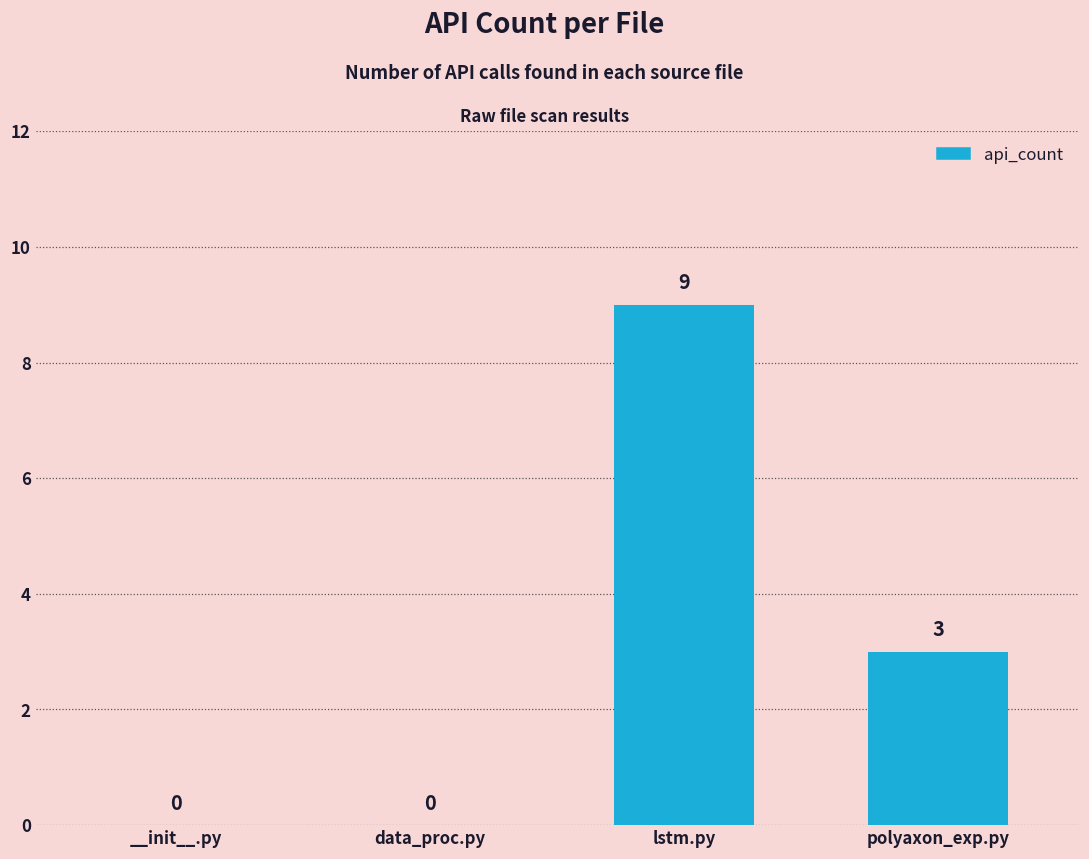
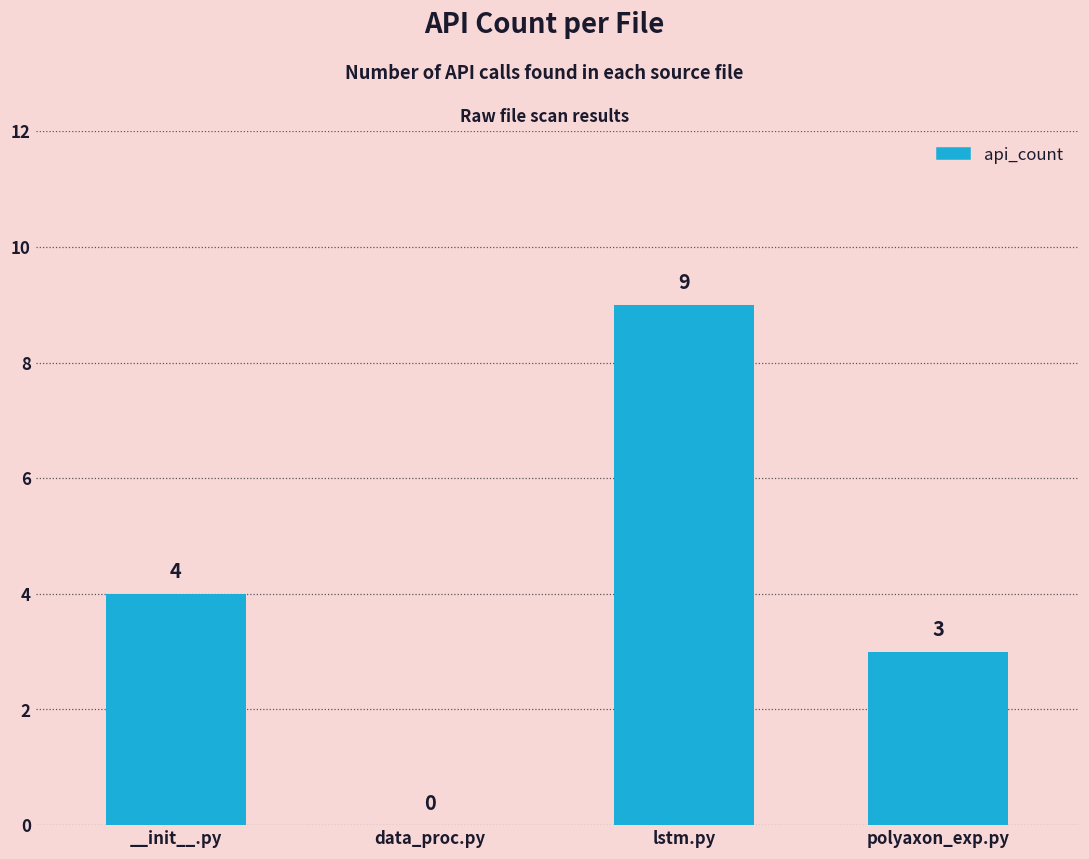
  {
-   "__init__.py": 0,
+   "__init__.py": 4,
    "data_proc.py": 0,
    "lstm.py": 9,
    "polyaxon_exp.py": 3
  }
